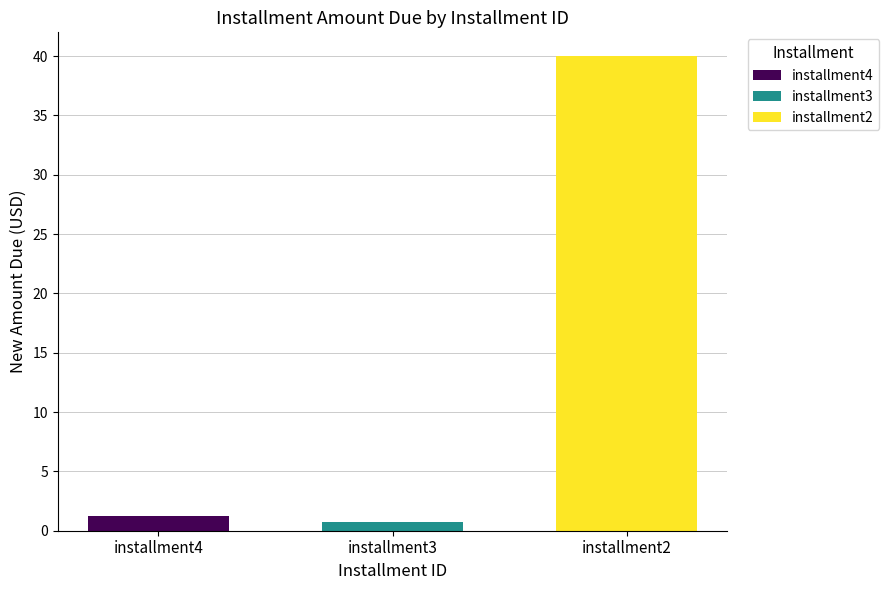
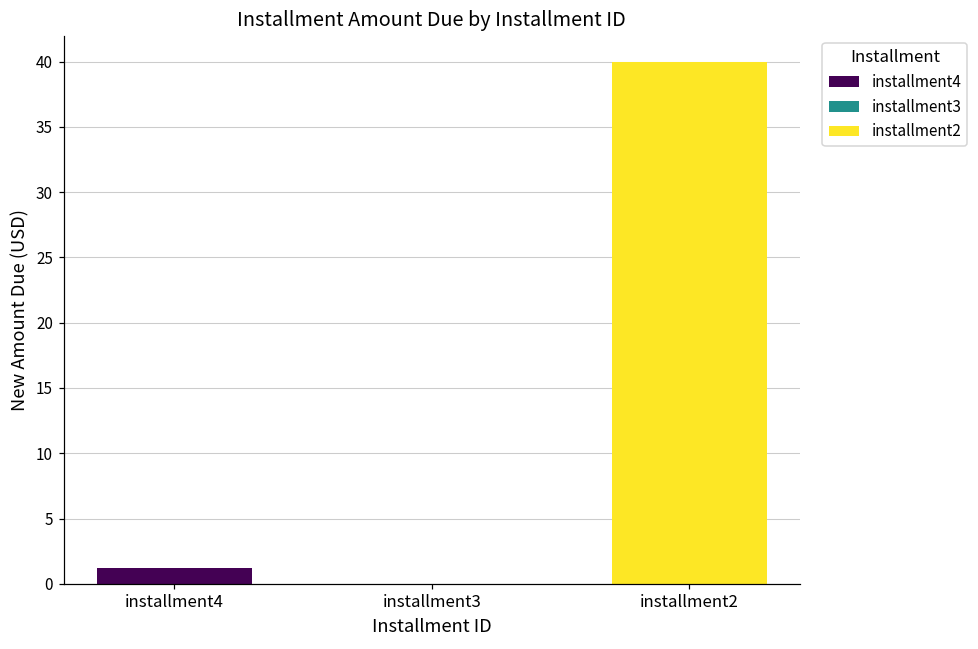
  {
    "installment4": 1.2,
-   "installment3": 0.7,
+   "installment3": 0.0,
    "installment2": 40.0
  }
